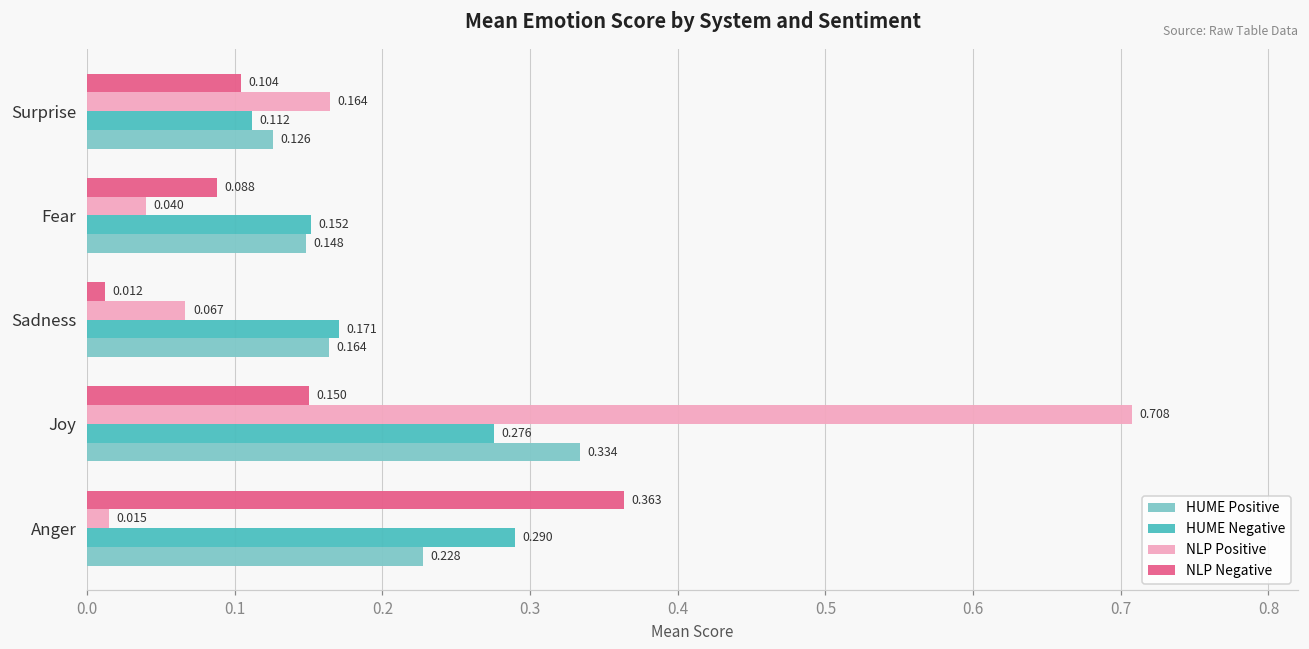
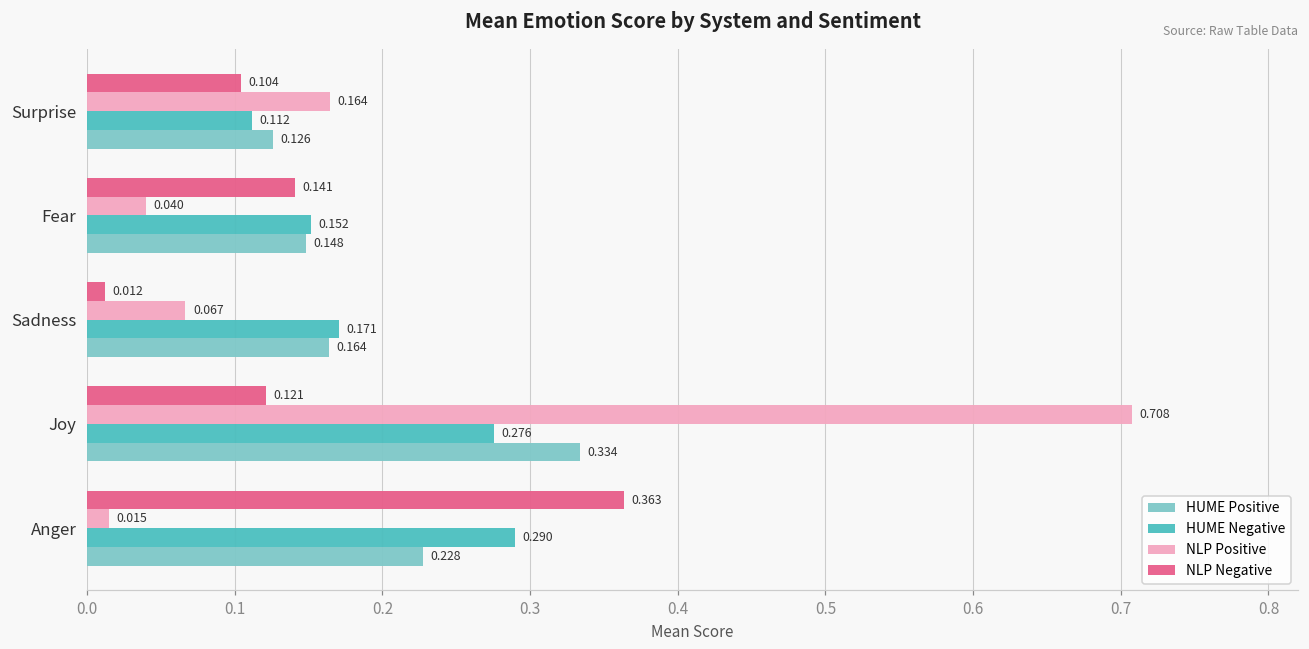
  {
    "NLP Positive": {
      "Surprise": 0.164,
      "Fear": 0.040,
      "Sadness": 0.067,
      "Joy": 0.708,
      "Anger": 0.015
    },
    "NLP Negative": {
      "Surprise": 0.104,
-     "Fear": 0.088,
+     "Fear": 0.141,
      "Sadness": 0.012,
-     "Joy": 0.150,
+     "Joy": 0.121,
      "Anger": 0.363
    }
  }
